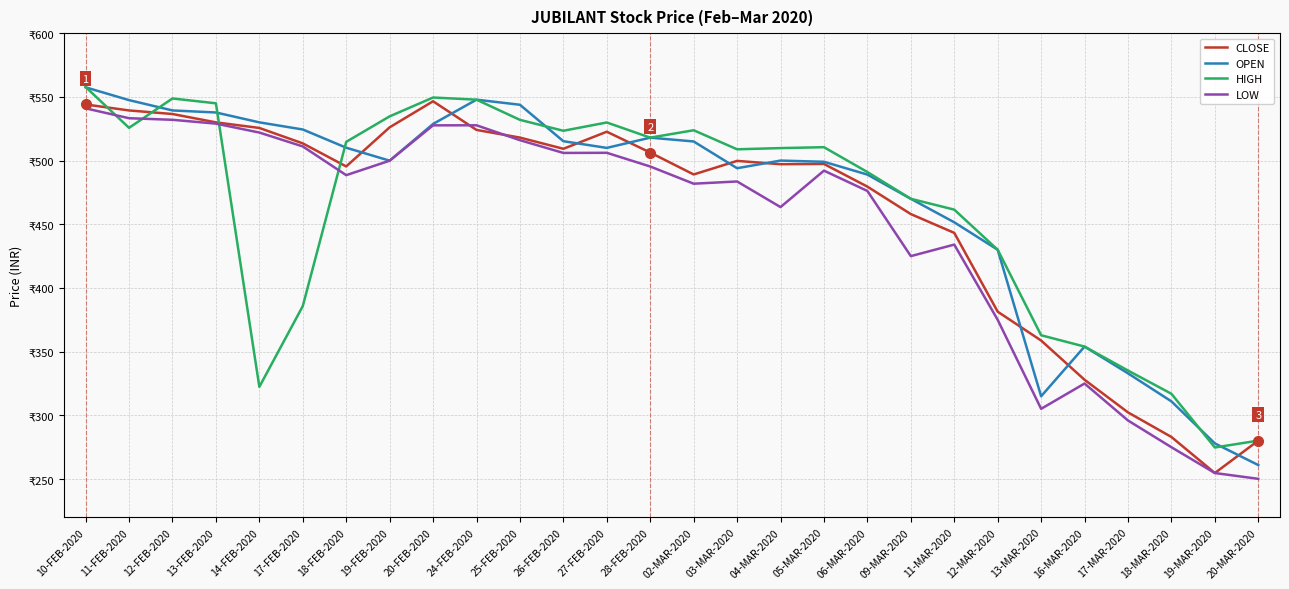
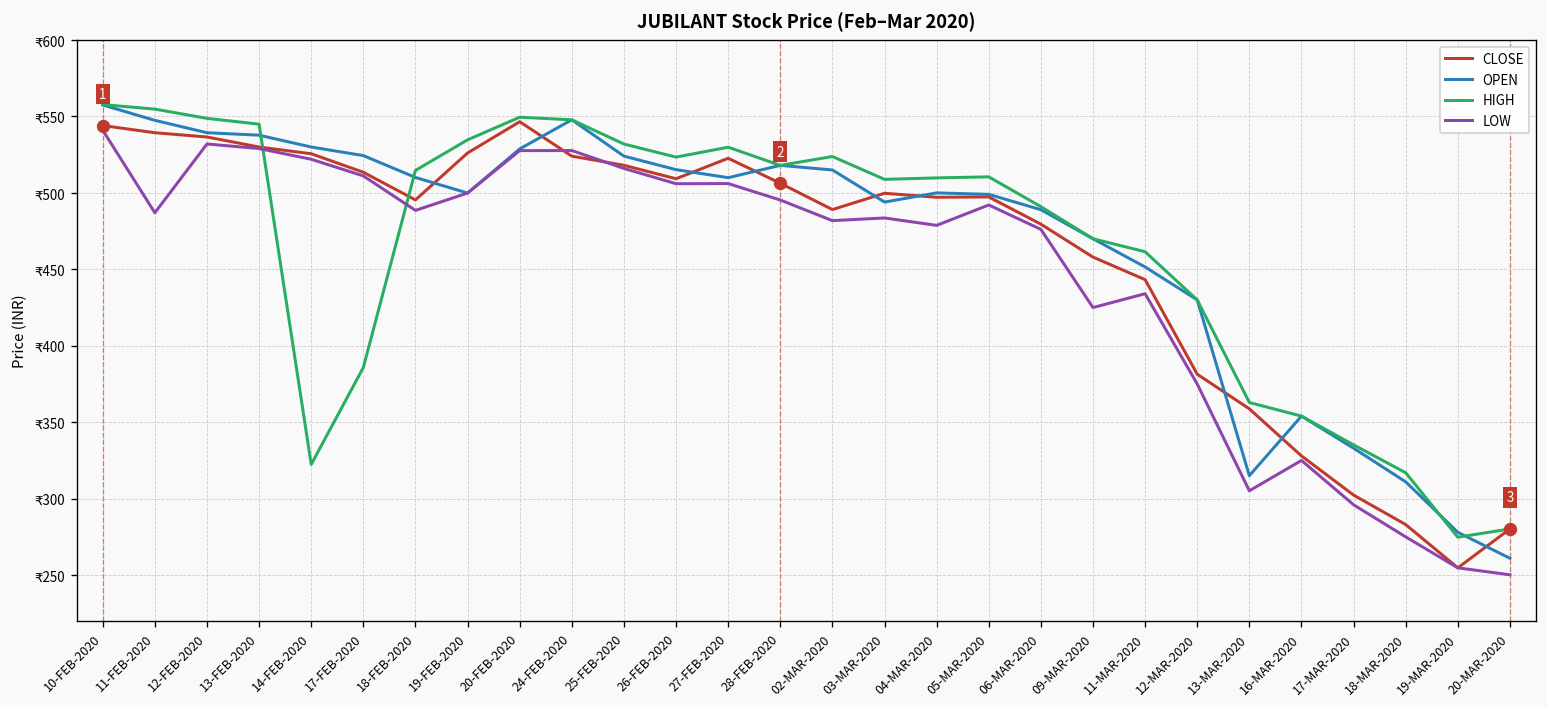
  {
    "OPEN": {
      "11-FEB-2020": "₹547",
      "12-FEB-2020": "₹539",
      "13-FEB-2020": "₹538",
      "14-FEB-2020": "₹530",
      "17-FEB-2020": "₹524",
      "18-FEB-2020": "₹510",
-     "25-FEB-2020": "₹544",
+     "25-FEB-2020": "₹524",
      "26-FEB-2020": "₹515",
      "27-FEB-2020": "₹510",
      "02-MAR-2020": "₹515",
      "03-MAR-2020": "₹494",
      "04-MAR-2020": "₹500",
      "06-MAR-2020": "₹489",
      "11-MAR-2020": "₹452",
      "13-MAR-2020": "₹315",
      "17-MAR-2020": "₹333",
      "18-MAR-2020": "₹311",
      "19-MAR-2020": "₹278",
      "20-MAR-2020": "₹261"
    },
    "HIGH": {
-     "11-FEB-2020": "₹526",
+     "11-FEB-2020": "₹555",
      "12-FEB-2020": "₹549",
      "13-FEB-2020": "₹545",
      "14-FEB-2020": "₹322",
      "17-FEB-2020": "₹386",
      "18-FEB-2020": "₹515",
      "19-FEB-2020": "₹535",
      "20-FEB-2020": "₹550",
      "25-FEB-2020": "₹532",
      "26-FEB-2020": "₹523",
      "27-FEB-2020": "₹530",
      "02-MAR-2020": "₹524",
      "03-MAR-2020": "₹509",
      "04-MAR-2020": "₹510",
      "05-MAR-2020": "₹511",
      "06-MAR-2020": "₹491",
      "11-MAR-2020": "₹462",
      "13-MAR-2020": "₹363",
      "17-MAR-2020": "₹335",
      "18-MAR-2020": "₹317",
      "19-MAR-2020": "₹275"
    },
    "LOW": {
      "10-FEB-2020": "₹541",
-     "11-FEB-2020": "₹533",
+     "11-FEB-2020": "₹487",
      "12-FEB-2020": "₹532",
      "14-FEB-2020": "₹522",
      "17-FEB-2020": "₹511",
      "18-FEB-2020": "₹489",
      "24-FEB-2020": "₹528",
      "25-FEB-2020": "₹516",
      "26-FEB-2020": "₹506",
      "27-FEB-2020": "₹506",
      "28-FEB-2020": "₹495",
      "02-MAR-2020": "₹482",
      "03-MAR-2020": "₹484",
-     "04-MAR-2020": "₹463",
+     "04-MAR-2020": "₹479",
      "05-MAR-2020": "₹492",
      "06-MAR-2020": "₹476",
      "09-MAR-2020": "₹425",
      "11-MAR-2020": "₹434",
      "12-MAR-2020": "₹375",
      "13-MAR-2020": "₹305",
      "16-MAR-2020": "₹325",
      "17-MAR-2020": "₹296",
      "18-MAR-2020": "₹275",
      "20-MAR-2020": "₹250"
    }
  }
